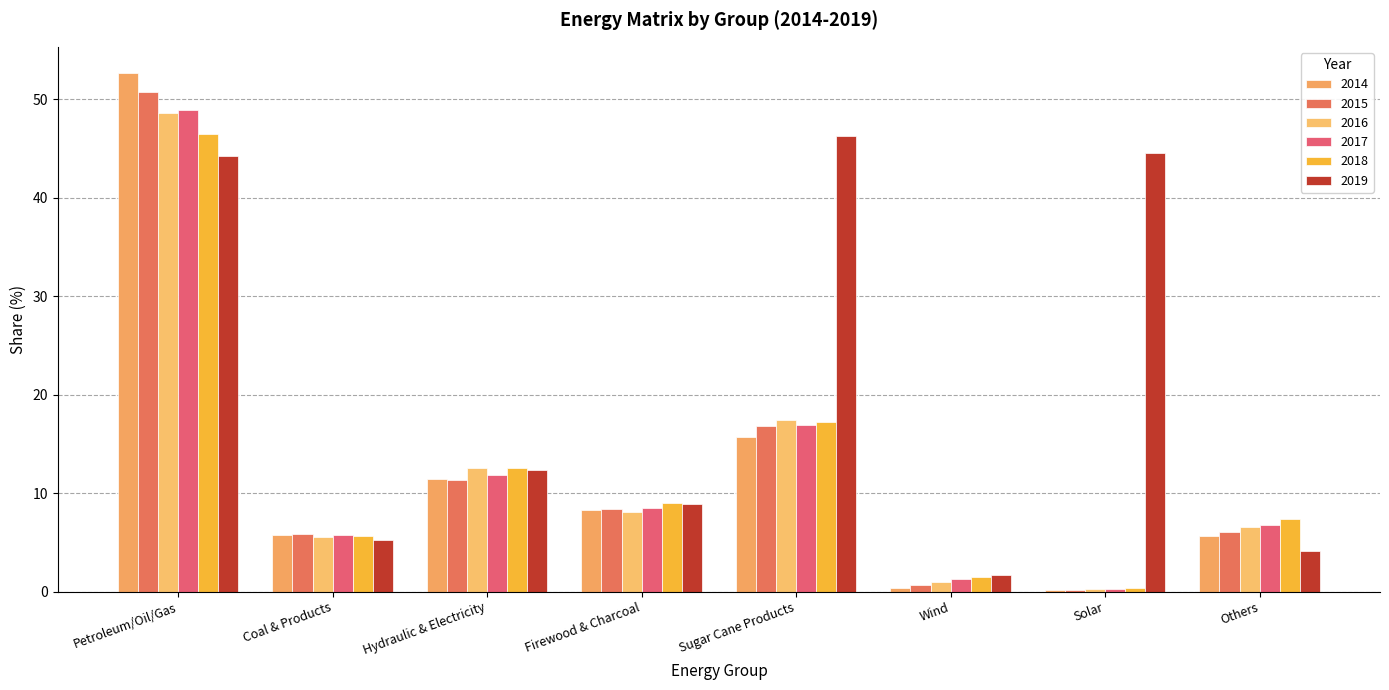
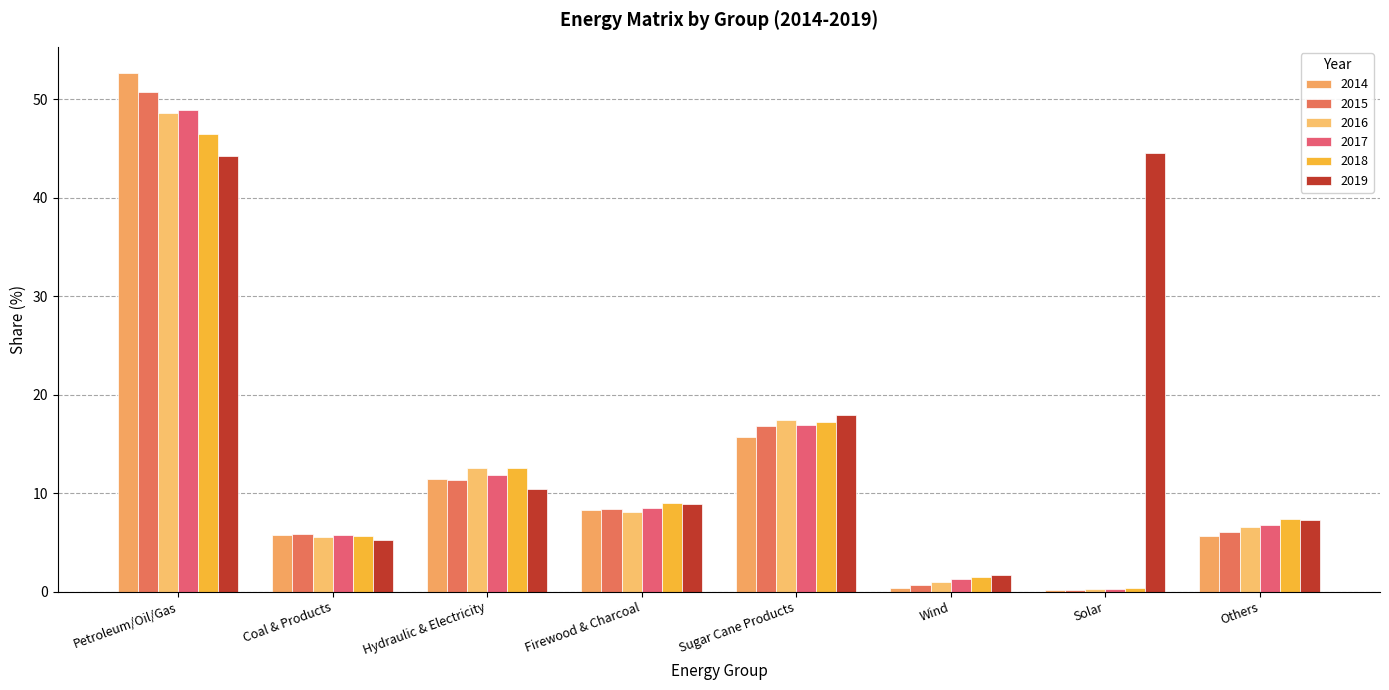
  {
    "2019": {
      "Petroleum/Oil/Gas": 44,
      "Coal & Products": 5,
-     "Hydraulic & Electricity": 12,
+     "Hydraulic & Electricity": 10,
      "Firewood & Charcoal": 9,
-     "Sugar Cane Products": 46,
+     "Sugar Cane Products": 18,
      "Wind": 2,
      "Solar": 45,
-     "Others": 4
+     "Others": 7
    }
  }
